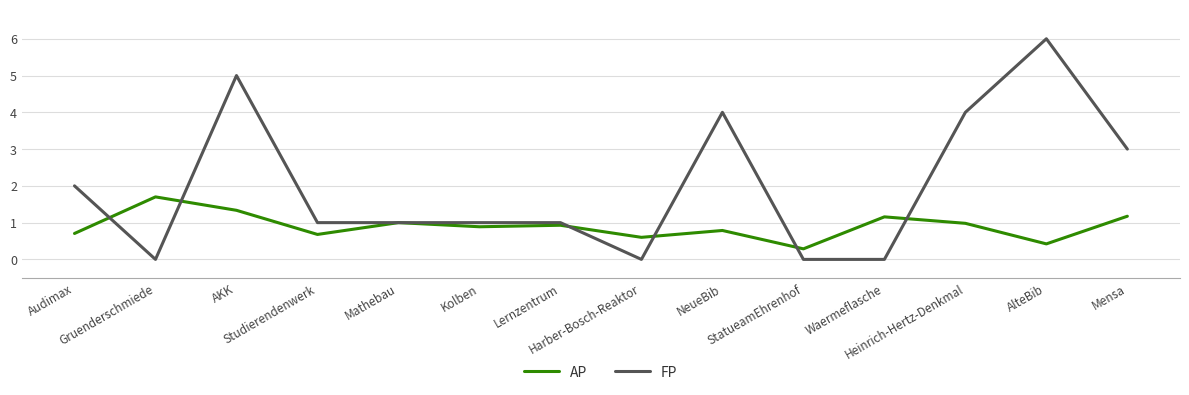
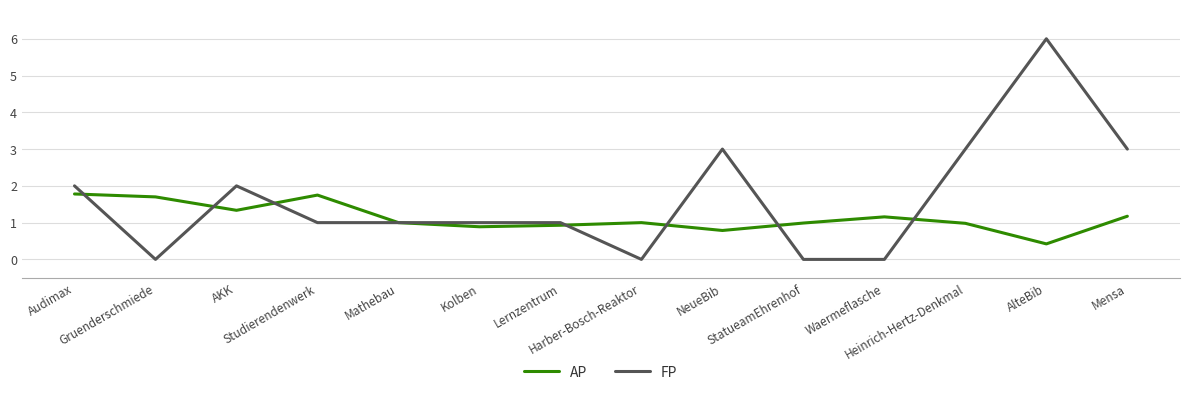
  {
    "AP": {
-     "Audimax": 0.7,
+     "Audimax": 1.8,
      "Gruenderschmiede": 1.7,
      "AKK": 1.3,
-     "Studierendenwerk": 0.7,
+     "Studierendenwerk": 1.7,
      "Kolben": 0.9,
      "Lernzentrum": 0.9,
-     "Harber-Bosch-Reaktor": 0.6,
+     "Harber-Bosch-Reaktor": 1.0,
      "NeueBib": 0.8,
-     "StatueamEhrenhof": 0.3,
+     "StatueamEhrenhof": 1.0,
      "Waermeflasche": 1.2,
      "Heinrich-Hertz-Denkmal": 1.0,
      "AlteBib": 0.4,
      "Mensa": 1.2
    },
    "FP": {
      "Audimax": 2,
      "Gruenderschmiede": 0,
-     "AKK": 5,
+     "AKK": 2,
      "Studierendenwerk": 1,
      "Kolben": 1,
      "Lernzentrum": 1,
      "Harber-Bosch-Reaktor": 0,
-     "NeueBib": 4,
+     "NeueBib": 3,
      "StatueamEhrenhof": 0,
      "Waermeflasche": 0,
-     "Heinrich-Hertz-Denkmal": 4,
+     "Heinrich-Hertz-Denkmal": 3,
      "AlteBib": 6,
      "Mensa": 3
    }
  }
